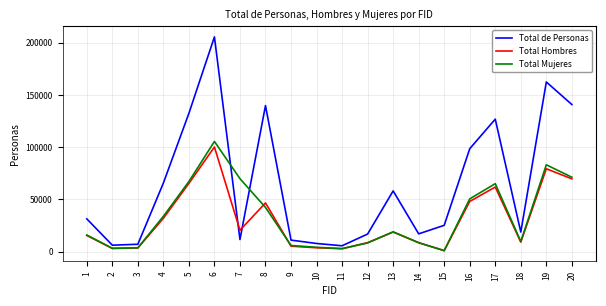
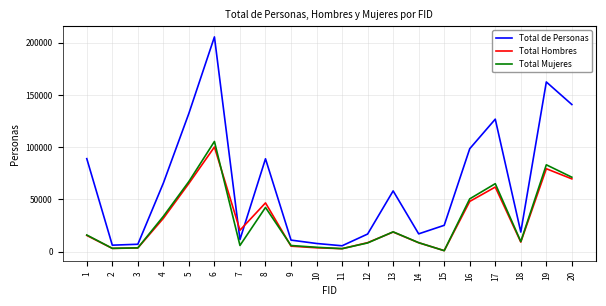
  {
    "Total de Personas": {
-     "1": 31000,
+     "1": 89000,
      "2": 6000,
      "3": 7000,
      "4": 66000,
      "5": 132000,
      "6": 206000,
      "7": 12000,
-     "8": 140000,
+     "8": 89000,
      "9": 11000,
      "10": 8000,
      "11": 6000,
      "12": 17000,
      "13": 58000,
      "14": 17000,
      "15": 25000,
      "16": 99000,
      "17": 127000,
      "18": 19000,
      "19": 162000,
      "20": 141000
    },
    "Total Hombres": {
      "6": 100000,
      "7": 20000,
      "8": 47000,
      "17": 62000,
      "19": 79000
    },
    "Total Mujeres": {
      "6": 105000,
-     "7": 70000,
+     "7": 6000,
      "8": 42000,
      "17": 65000,
      "19": 83000
    }
  }
